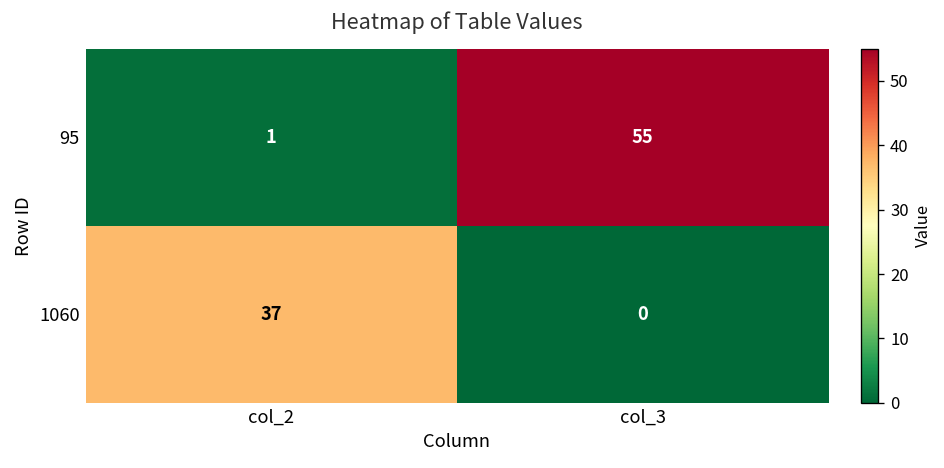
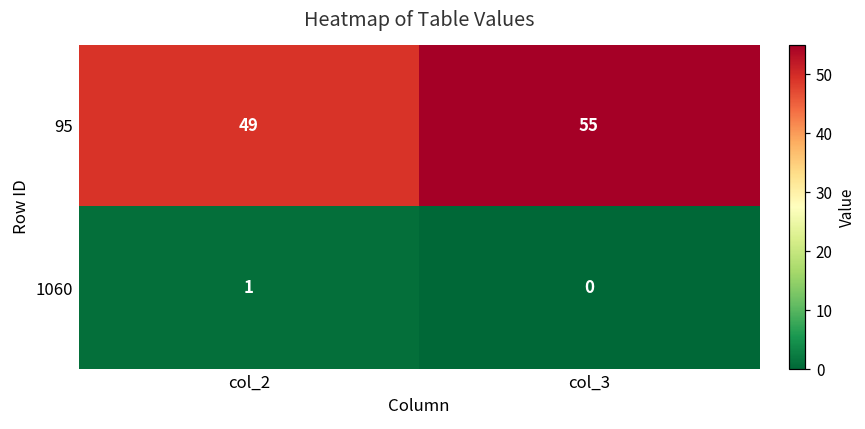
  {
    "95": {
-     "col_2": 1,
+     "col_2": 49,
      "col_3": 55
    },
    "1060": {
-     "col_2": 37,
+     "col_2": 1,
      "col_3": 0
    }
  }
